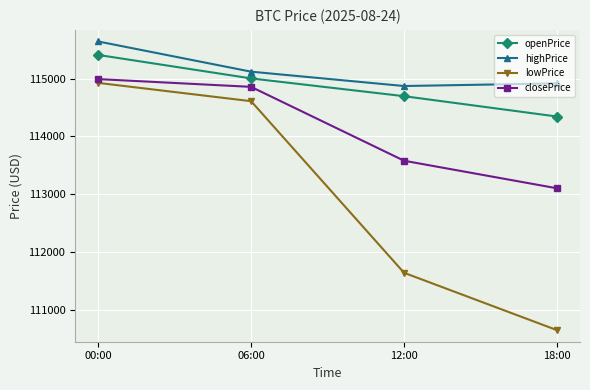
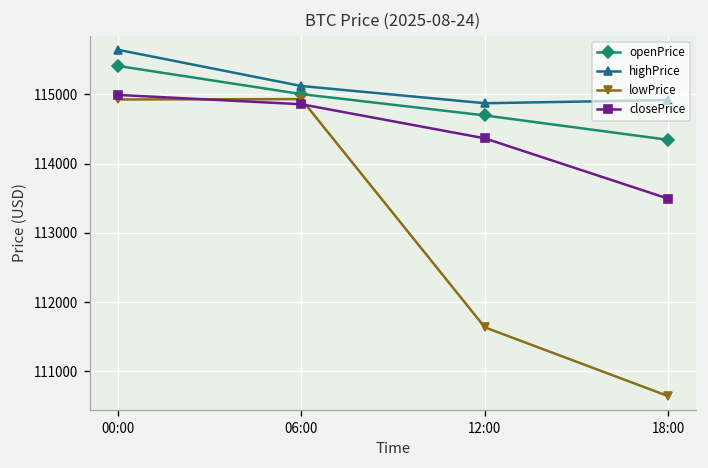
  {
    "lowPrice": {
      "00:00": 114900,
-     "06:00": 114600,
+     "06:00": 114900,
      "12:00": 111600,
      "18:00": 110600
    },
    "closePrice": {
      "00:00": 115000,
      "06:00": 114900,
-     "12:00": 113600,
-     "18:00": 113100
+     "12:00": 114400,
+     "18:00": 113500
    }
  }
